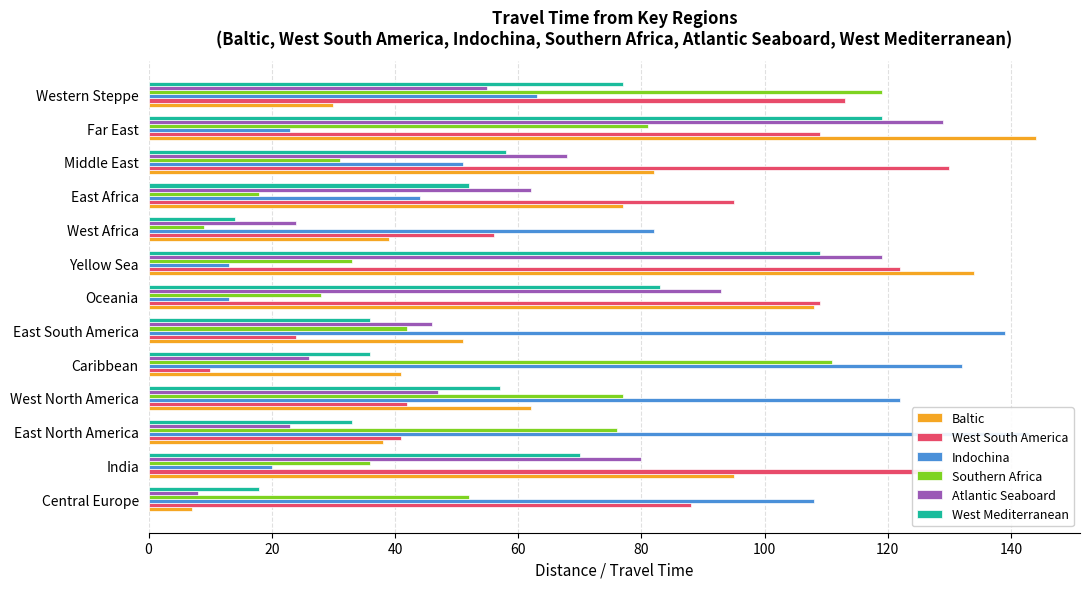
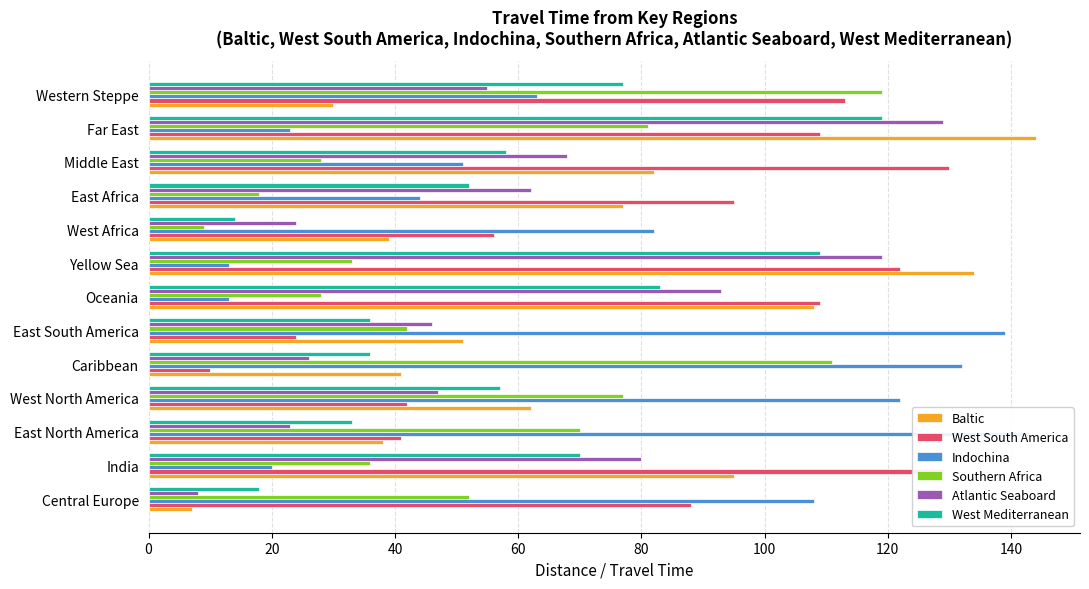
  {
    "Baltic": {
      "Western Steppe": 30,
      "Far East": 144,
      "Middle East": 82,
      "East Africa": 77,
      "West Africa": 39,
      "Yellow Sea": 134,
      "Oceania": 108,
      "East South America": 51,
      "Caribbean": 41,
      "West North America": 62,
      "East North America": 38,
      "India": 95,
      "Central Europe": 7
    },
    "West South America": {
      "Western Steppe": 113,
      "Far East": 109,
      "Middle East": 130,
      "East Africa": 95,
      "West Africa": 56,
      "Yellow Sea": 122,
      "Oceania": 109,
      "East South America": 24,
      "Caribbean": 10,
      "West North America": 42,
      "East North America": 41,
      "Central Europe": 88
    },
    "Indochina": {
      "Western Steppe": 63,
      "Far East": 23,
      "Middle East": 51,
      "East Africa": 44,
      "West Africa": 82,
      "Yellow Sea": 13,
      "Oceania": 13,
      "East South America": 139,
      "Caribbean": 132,
      "West North America": 122,
      "India": 20,
      "Central Europe": 108
    },
    "Southern Africa": {
      "Western Steppe": 119,
      "Far East": 81,
-     "Middle East": 31,
+     "Middle East": 28,
      "East Africa": 18,
      "West Africa": 9,
      "Yellow Sea": 33,
      "Oceania": 28,
      "East South America": 42,
      "Caribbean": 111,
      "West North America": 77,
-     "East North America": 76,
+     "East North America": 70,
      "India": 36,
      "Central Europe": 52
    },
    "Atlantic Seaboard": {
      "Western Steppe": 55,
      "Far East": 129,
      "Middle East": 68,
      "East Africa": 62,
      "West Africa": 24,
      "Yellow Sea": 119,
      "Oceania": 93,
      "East South America": 46,
      "Caribbean": 26,
      "West North America": 47,
      "East North America": 23,
      "India": 80,
      "Central Europe": 8
    },
    "West Mediterranean": {
      "Western Steppe": 77,
      "Far East": 119,
      "Middle East": 58,
      "East Africa": 52,
      "West Africa": 14,
      "Yellow Sea": 109,
      "Oceania": 83,
      "East South America": 36,
      "Caribbean": 36,
      "West North America": 57,
      "East North America": 33,
      "India": 70,
      "Central Europe": 18
    }
  }
